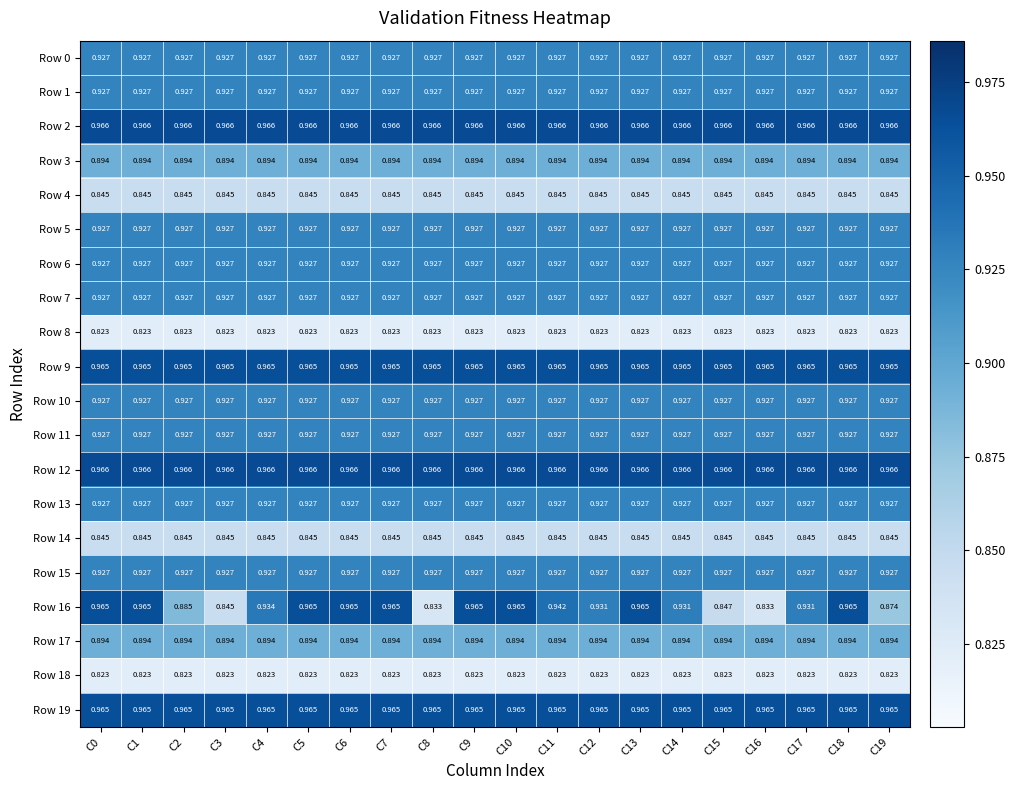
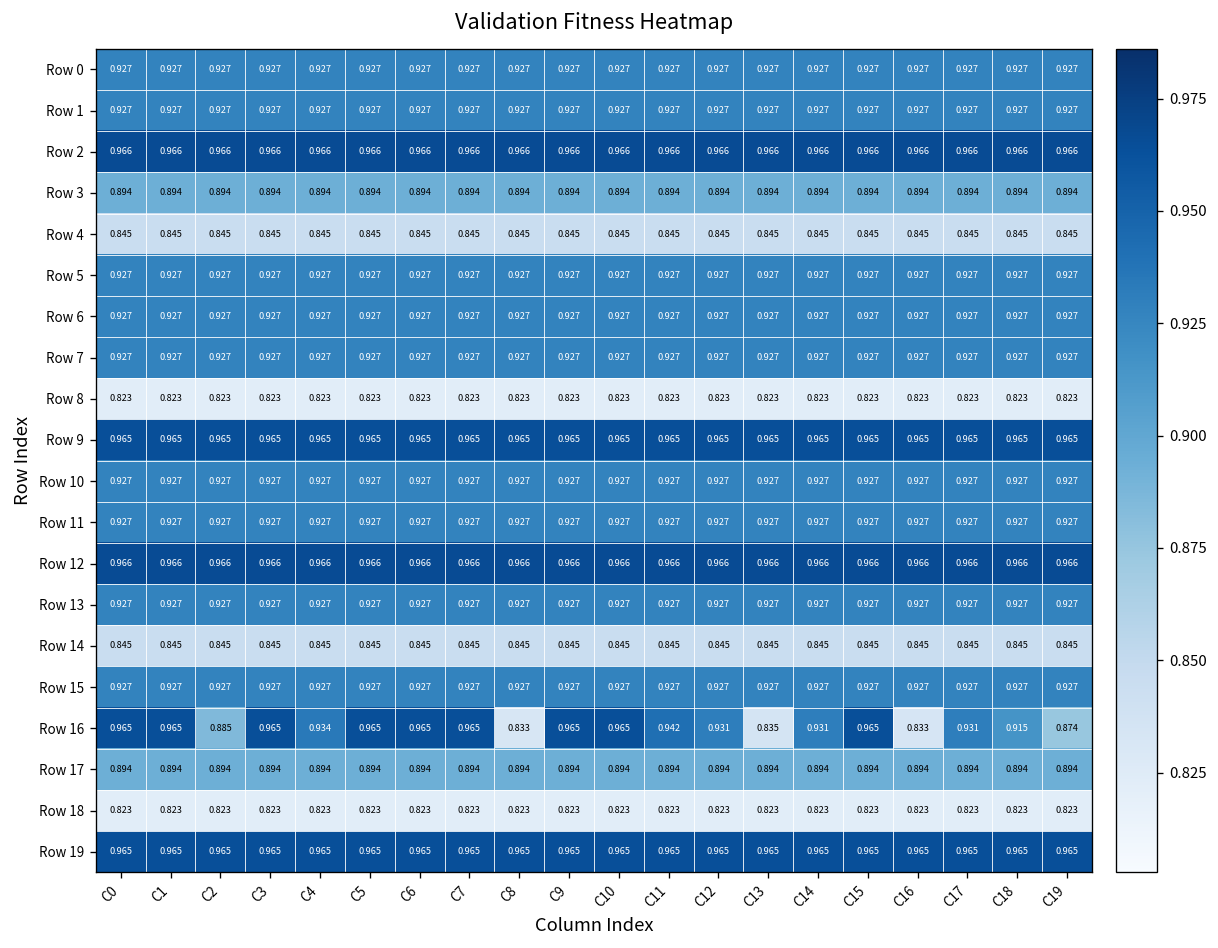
  {
    "Row 16": {
      "C0": 0.965,
      "C1": 0.965,
      "C2": 0.885,
-     "C3": 0.845,
+     "C3": 0.965,
      "C4": 0.934,
      "C5": 0.965,
      "C6": 0.965,
      "C7": 0.965,
      "C8": 0.833,
      "C9": 0.965,
      "C10": 0.965,
      "C11": 0.942,
      "C12": 0.931,
-     "C13": 0.965,
+     "C13": 0.835,
      "C14": 0.931,
-     "C15": 0.847,
+     "C15": 0.965,
      "C16": 0.833,
      "C17": 0.931,
-     "C18": 0.965,
+     "C18": 0.915,
      "C19": 0.874
    }
  }
